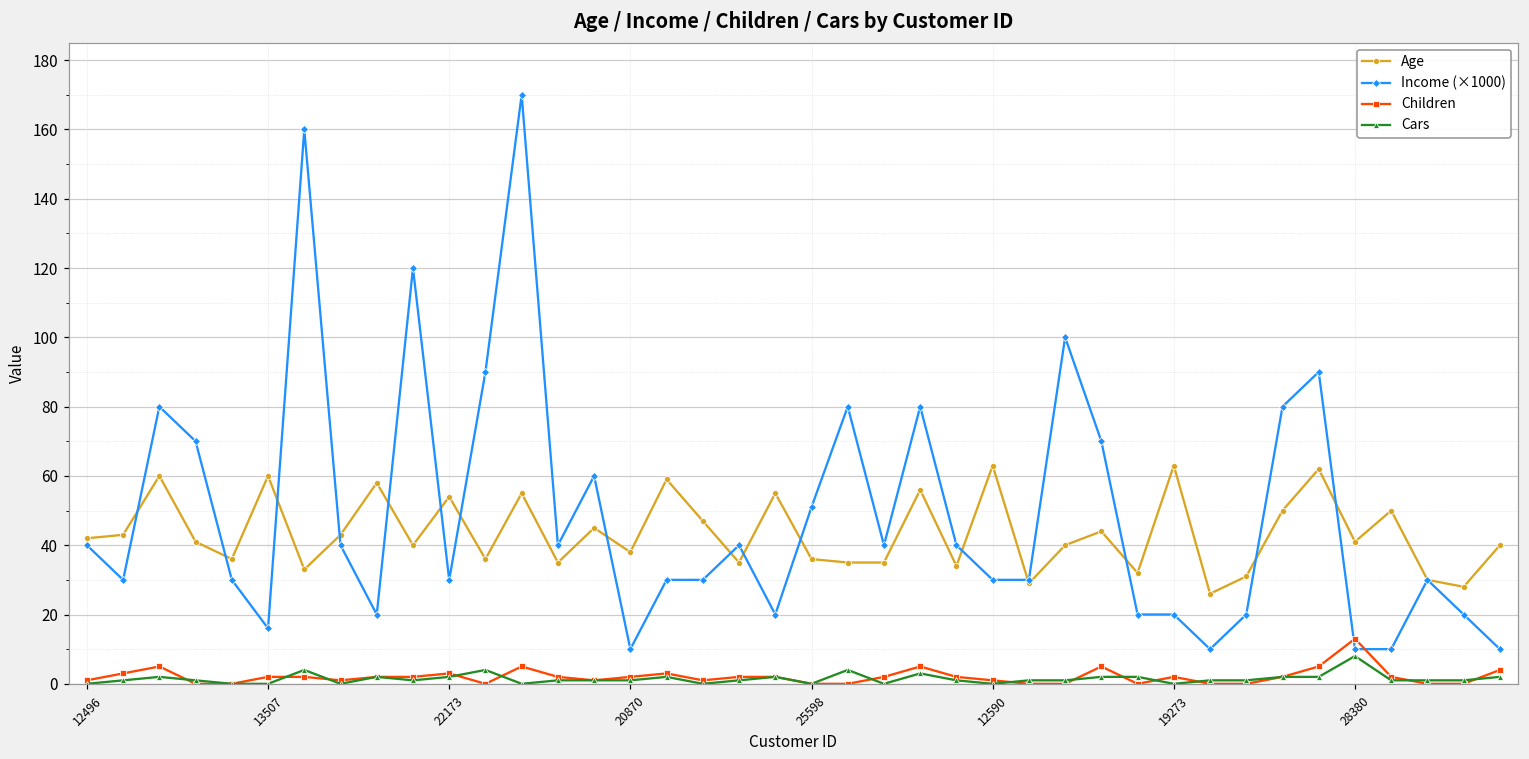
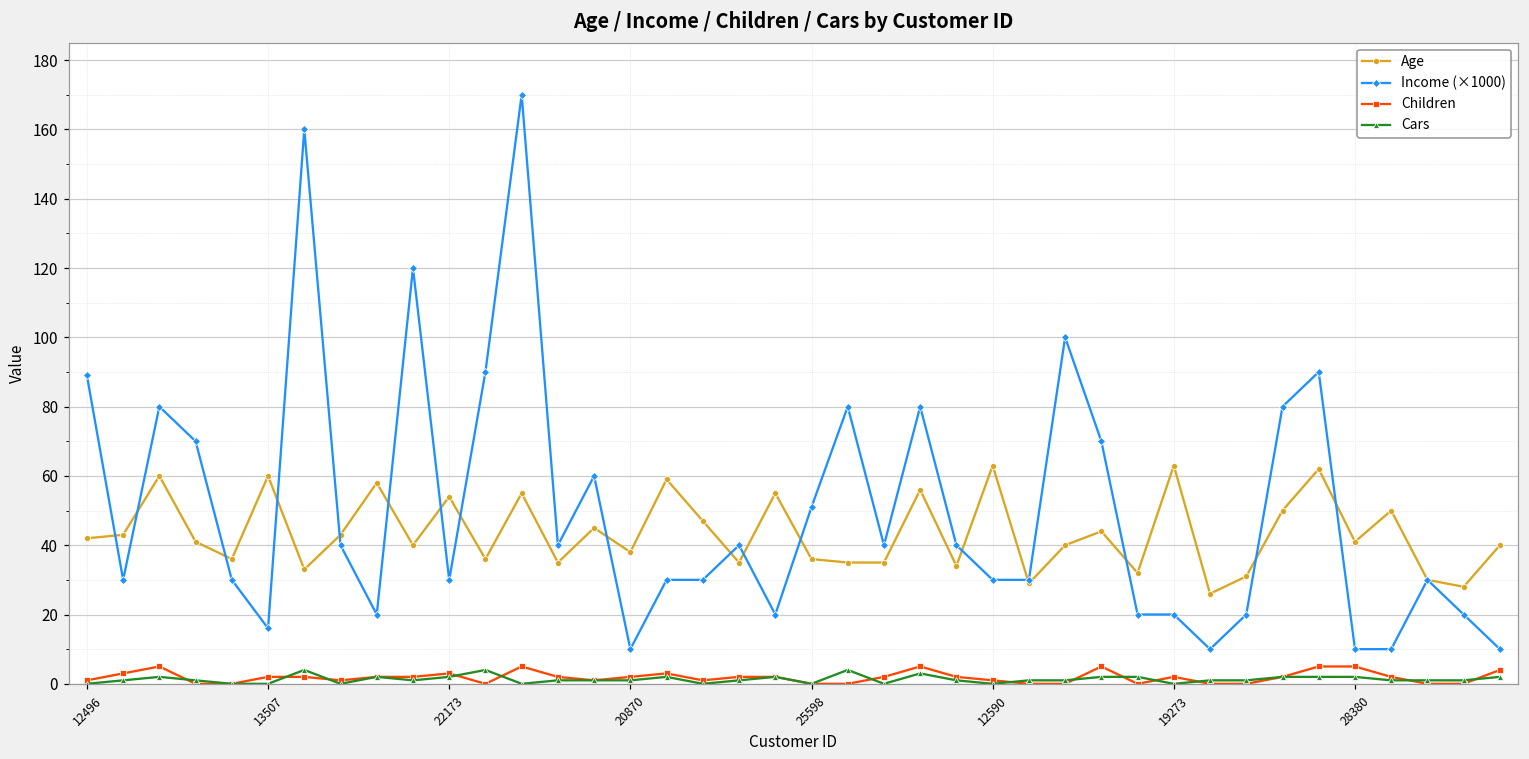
  {
    "Age": {
      "12496": 42,
      "13507": 60,
      "22173": 54,
      "20870": 38,
      "25598": 36,
      "12590": 63,
      "19273": 63,
      "28380": 41
    },
    "Income (×1000)": {
-     "12496": 40,
+     "12496": 89,
      "13507": 16,
      "22173": 30,
      "20870": 10,
      "25598": 51,
      "12590": 30,
      "19273": 20,
      "28380": 10
    },
    "Children": {
      "12496": 1,
      "13507": 2,
      "22173": 3,
      "20870": 2,
      "12590": 1,
      "19273": 2,
-     "28380": 13
+     "28380": 5
    },
    "Cars": {
      "12496": 0,
      "13507": 0,
      "22173": 2,
      "20870": 1,
      "12590": 0,
      "19273": 0,
-     "28380": 8
+     "28380": 2
    }
  }
